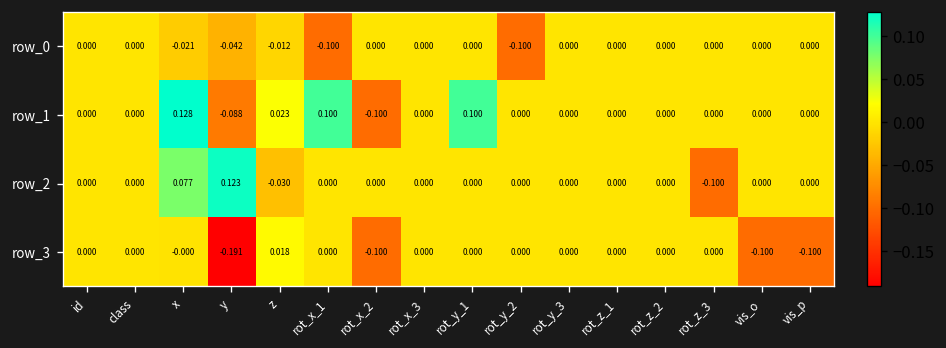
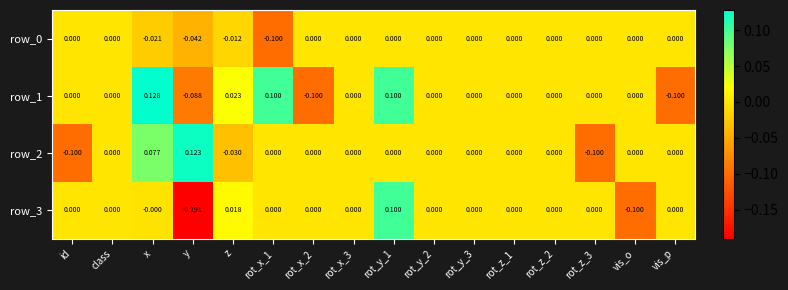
  {
    "row_0": {
      "id": 0.000,
      "class": 0.000,
      "x": -0.021,
      "y": -0.042,
      "z": -0.012,
      "rot_x_1": -0.100,
      "rot_x_2": 0.000,
      "rot_x_3": 0.000,
      "rot_y_1": 0.000,
-     "rot_y_2": -0.100,
+     "rot_y_2": 0.000,
      "rot_y_3": 0.000,
      "rot_z_1": 0.000,
      "rot_z_2": 0.000,
      "rot_z_3": 0.000,
      "vis_o": 0.000,
      "vis_p": 0.000
    },
    "row_1": {
      "id": 0.000,
      "class": 0.000,
      "x": 0.128,
      "y": -0.088,
      "z": 0.023,
      "rot_x_1": 0.100,
      "rot_x_2": -0.100,
      "rot_x_3": 0.000,
      "rot_y_1": 0.100,
      "rot_y_2": 0.000,
      "rot_y_3": 0.000,
      "rot_z_1": 0.000,
      "rot_z_2": 0.000,
      "rot_z_3": 0.000,
      "vis_o": 0.000,
-     "vis_p": 0.000
+     "vis_p": -0.100
    },
    "row_2": {
-     "id": 0.000,
+     "id": -0.100,
      "class": 0.000,
      "x": 0.077,
      "y": 0.123,
      "z": -0.030,
      "rot_x_1": 0.000,
      "rot_x_2": 0.000,
      "rot_x_3": 0.000,
      "rot_y_1": 0.000,
      "rot_y_2": 0.000,
      "rot_y_3": 0.000,
      "rot_z_1": 0.000,
      "rot_z_2": 0.000,
      "rot_z_3": -0.100,
      "vis_o": 0.000,
      "vis_p": 0.000
    },
    "row_3": {
      "id": 0.000,
      "class": 0.000,
      "x": -0.000,
      "y": -0.191,
      "z": 0.018,
      "rot_x_1": 0.000,
-     "rot_x_2": -0.100,
+     "rot_x_2": 0.000,
      "rot_x_3": 0.000,
-     "rot_y_1": 0.000,
+     "rot_y_1": 0.100,
      "rot_y_2": 0.000,
      "rot_y_3": 0.000,
      "rot_z_1": 0.000,
      "rot_z_2": 0.000,
      "rot_z_3": 0.000,
      "vis_o": -0.100,
-     "vis_p": -0.100
+     "vis_p": 0.000
    }
  }
